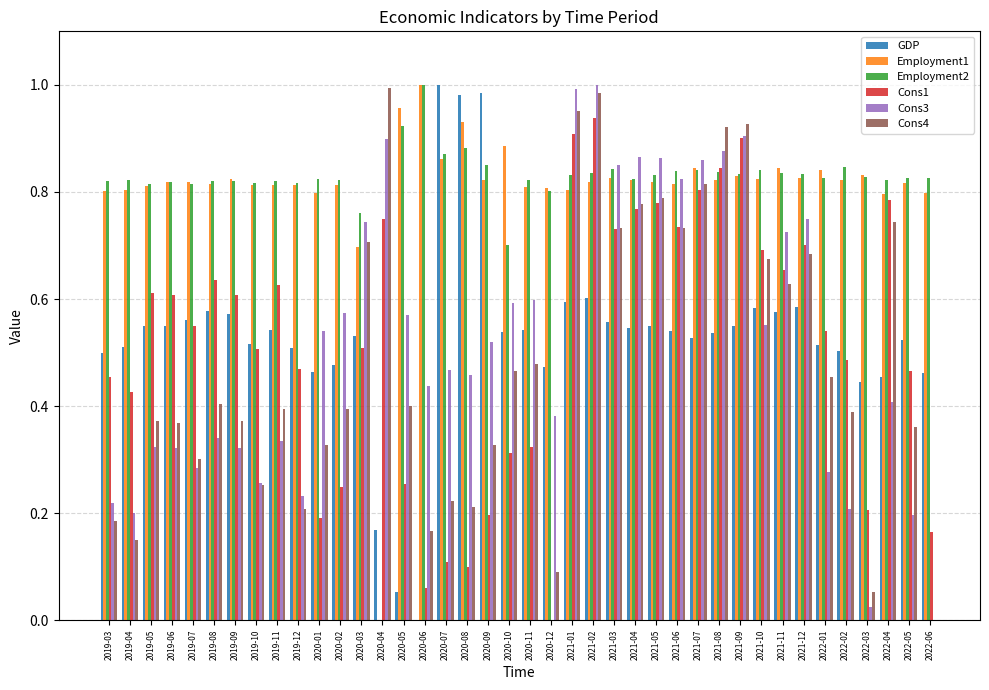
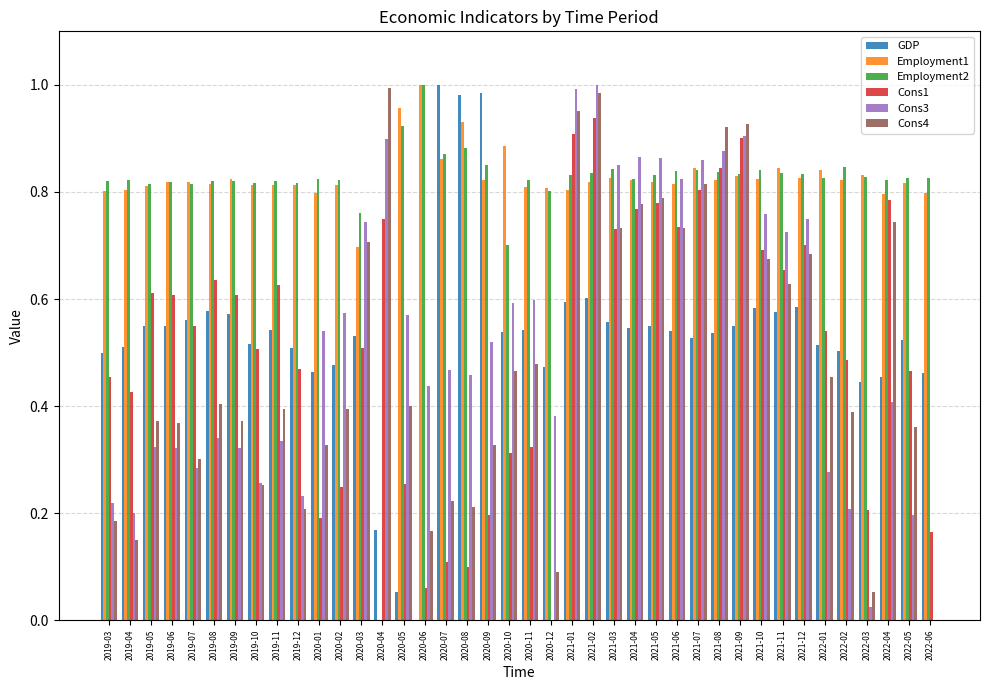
  {
    "Cons3": {
      "2019-03": 0.22,
      "2019-04": 0.20,
      "2019-05": 0.32,
      "2019-06": 0.32,
      "2019-07": 0.28,
      "2019-08": 0.34,
      "2019-09": 0.32,
      "2019-10": 0.26,
      "2019-11": 0.34,
      "2019-12": 0.23,
      "2020-01": 0.54,
      "2020-02": 0.57,
      "2020-03": 0.74,
      "2020-04": 0.90,
      "2020-05": 0.57,
      "2020-06": 0.44,
      "2020-07": 0.47,
      "2020-08": 0.46,
      "2020-09": 0.52,
      "2020-10": 0.59,
      "2020-11": 0.60,
      "2020-12": 0.38,
      "2021-01": 0.99,
      "2021-02": 1.00,
      "2021-03": 0.85,
      "2021-04": 0.87,
      "2021-05": 0.86,
      "2021-06": 0.82,
      "2021-07": 0.86,
      "2021-08": 0.88,
      "2021-09": 0.91,
-     "2021-10": 0.55,
+     "2021-10": 0.76,
      "2021-11": 0.73,
      "2021-12": 0.75,
      "2022-01": 0.28,
      "2022-02": 0.21,
      "2022-03": 0.02,
      "2022-04": 0.41,
      "2022-05": 0.20,
      "2022-06": 0.00
    }
  }
